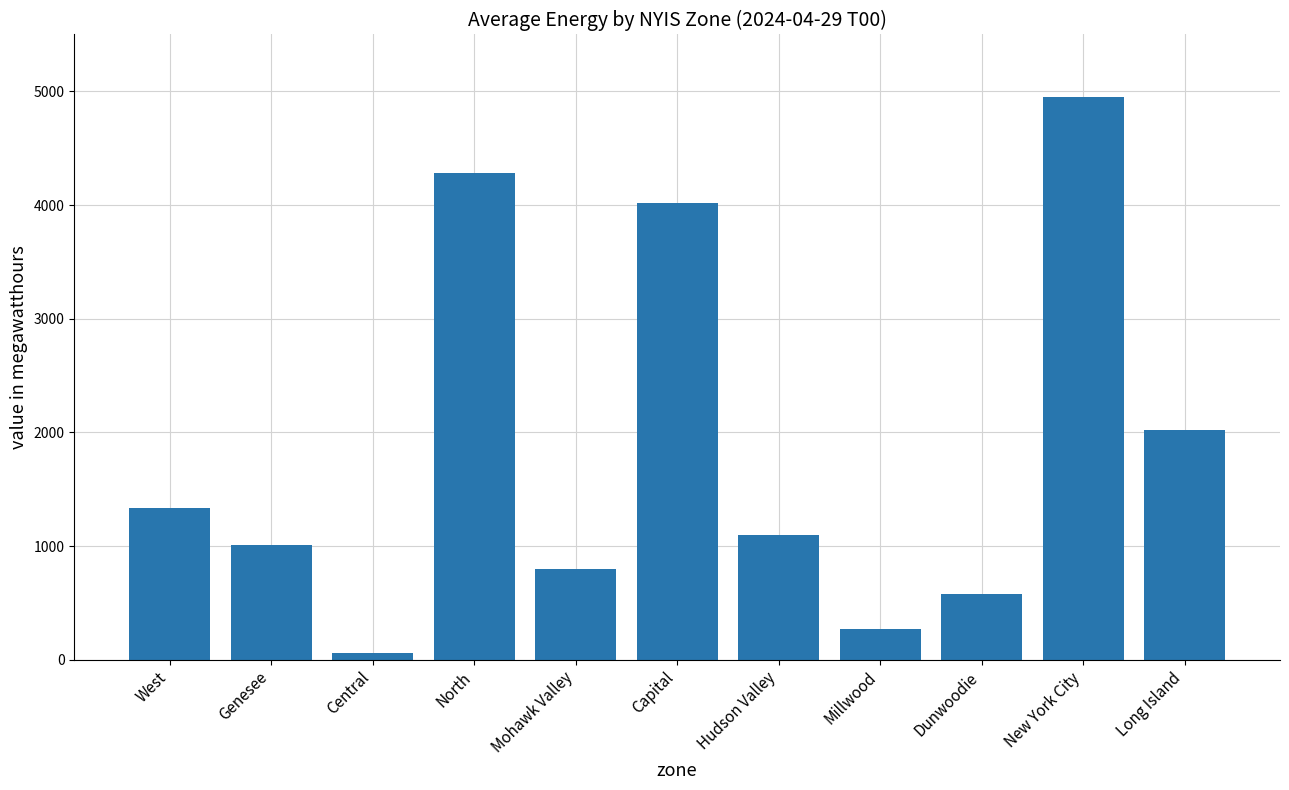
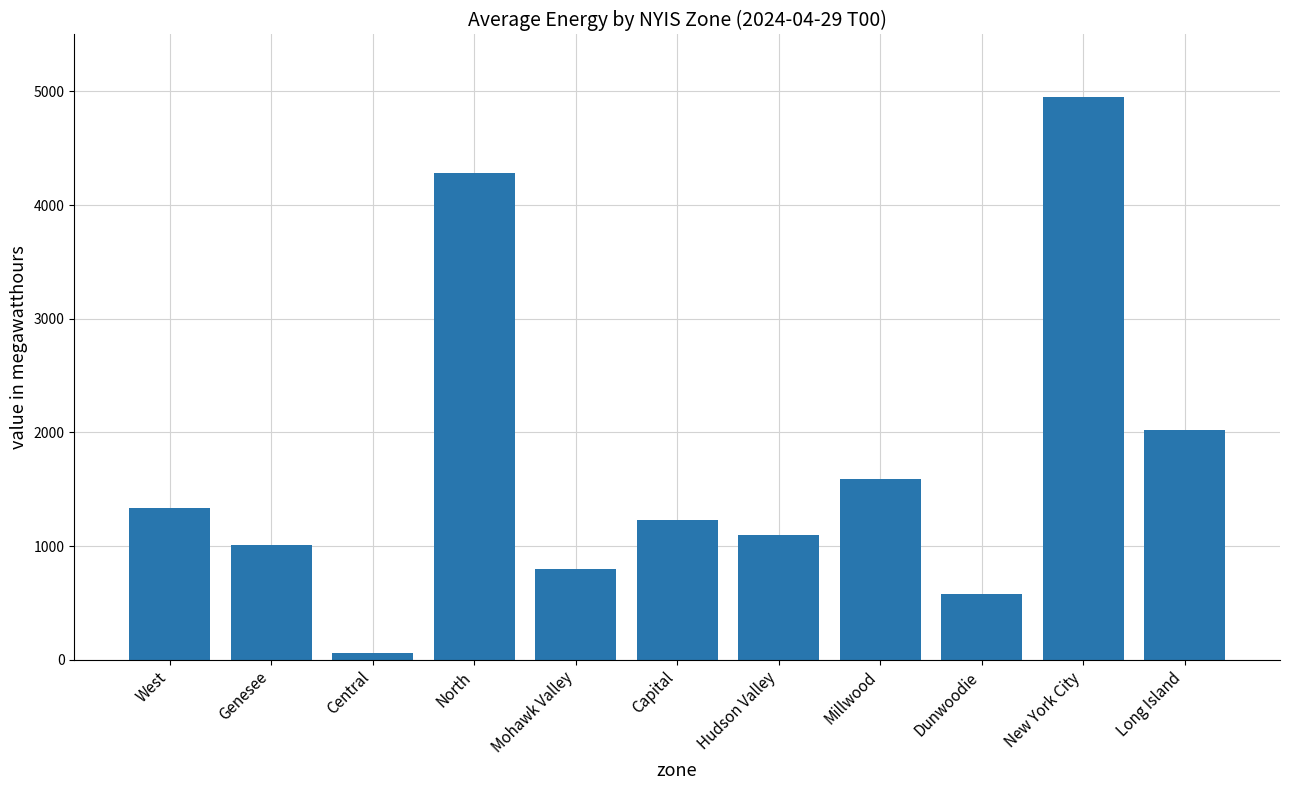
  {
    "West": 1340,
    "Genesee": 1010,
    "Central": 60,
    "North": 4280,
    "Mohawk Valley": 800,
-   "Capital": 4020,
+   "Capital": 1230,
    "Hudson Valley": 1100,
-   "Millwood": 270,
+   "Millwood": 1590,
    "Dunwoodie": 580,
    "New York City": 4950,
    "Long Island": 2020
  }
